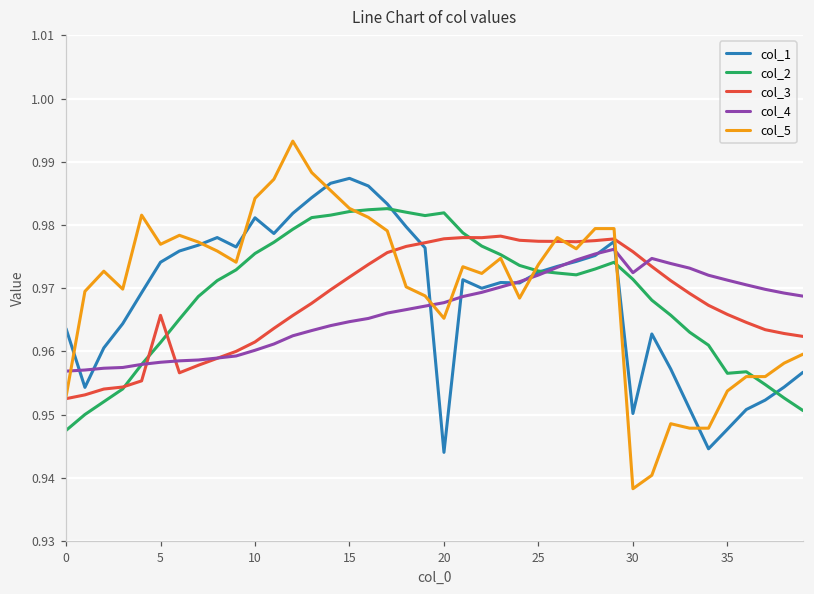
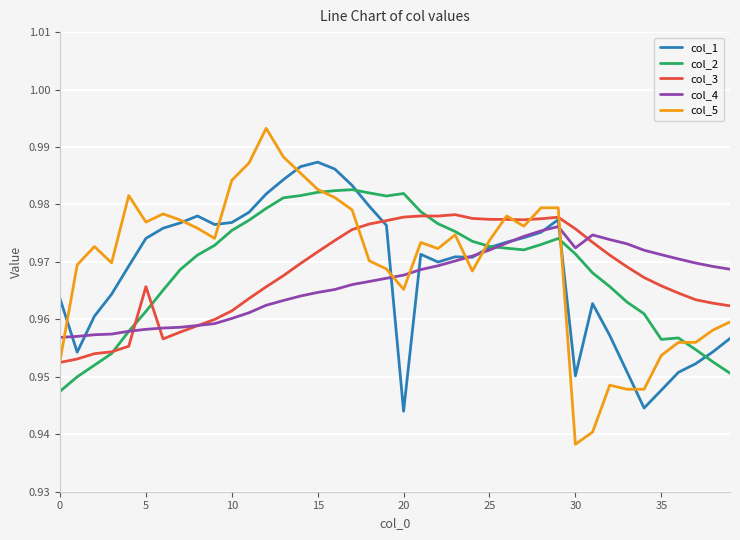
  {
    "col_1": {
      "0": 0.964,
      "5": 0.974,
-     "10": 0.981,
+     "10": 0.977,
      "15": 0.987,
      "20": 0.944,
      "30": 0.950,
      "35": 0.948
    },
    "col_2": {
      "0": 0.947,
      "5": 0.961,
      "10": 0.975,
      "15": 0.982,
      "20": 0.982,
      "30": 0.971,
      "35": 0.957
    },
    "col_3": {
      "5": 0.966,
      "10": 0.961,
      "15": 0.972,
      "20": 0.978,
      "25": 0.977,
      "30": 0.976,
      "35": 0.966
    },
    "col_4": {
      "0": 0.957,
      "5": 0.958,
      "10": 0.960,
      "15": 0.965,
      "20": 0.968,
      "30": 0.972,
      "35": 0.971
    },
    "col_5": {
      "5": 0.977,
      "10": 0.984,
      "15": 0.983,
      "20": 0.965,
      "25": 0.974,
      "30": 0.938,
      "35": 0.954
    }
  }
